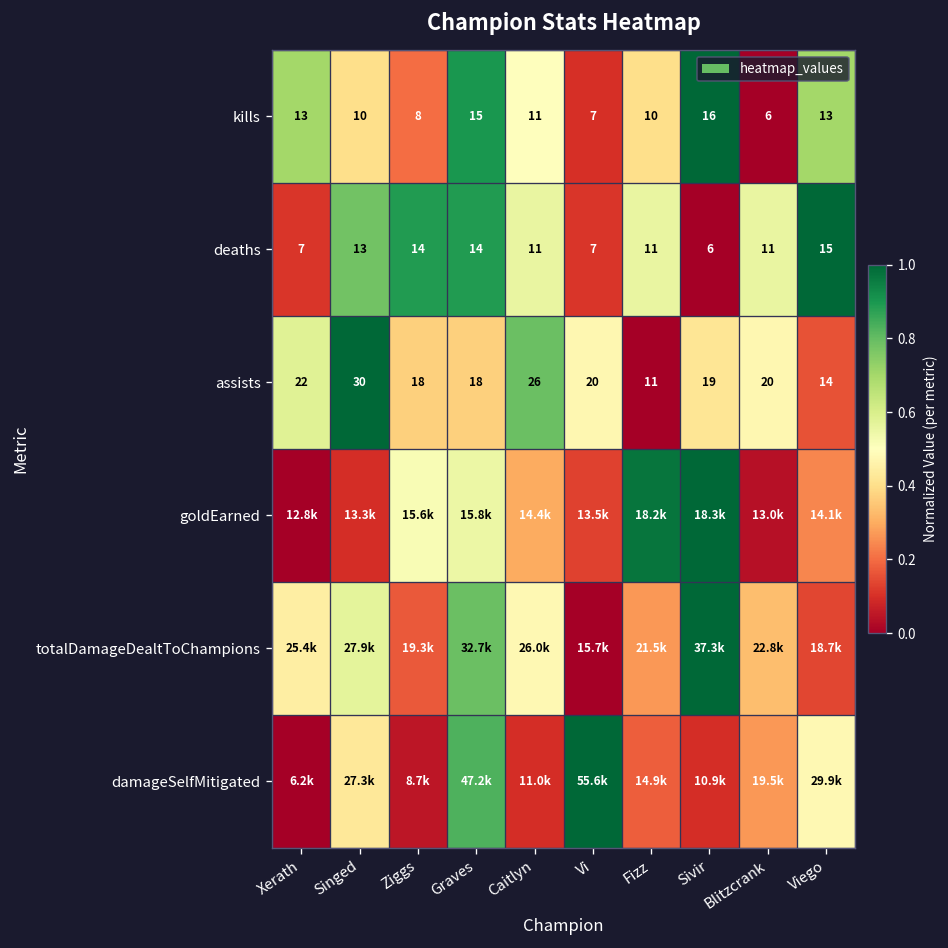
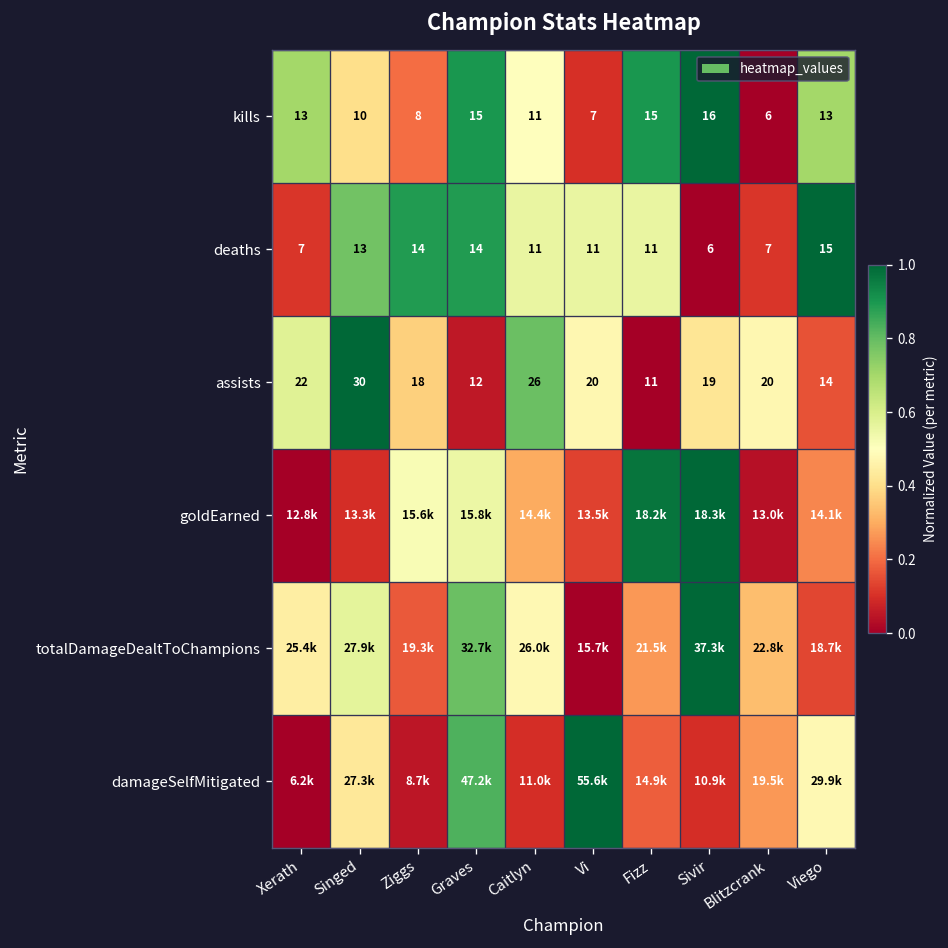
  {
    "kills": {
      "Xerath": "13",
      "Singed": "10",
      "Ziggs": "8",
      "Graves": "15",
      "Caitlyn": "11",
      "Vi": "7",
-     "Fizz": "10",
+     "Fizz": "15",
      "Sivir": "16",
      "Blitzcrank": "6",
      "Viego": "13"
    },
    "deaths": {
      "Xerath": "7",
      "Singed": "13",
      "Ziggs": "14",
      "Graves": "14",
      "Caitlyn": "11",
-     "Vi": "7",
+     "Vi": "11",
      "Fizz": "11",
      "Sivir": "6",
-     "Blitzcrank": "11",
+     "Blitzcrank": "7",
      "Viego": "15"
    },
    "assists": {
      "Xerath": "22",
      "Singed": "30",
      "Ziggs": "18",
-     "Graves": "18",
+     "Graves": "12",
      "Caitlyn": "26",
      "Vi": "20",
      "Fizz": "11",
      "Sivir": "19",
      "Blitzcrank": "20",
      "Viego": "14"
    },
    "goldEarned": {
      "Xerath": "12.8k",
      "Singed": "13.3k",
      "Ziggs": "15.6k",
      "Graves": "15.8k",
      "Caitlyn": "14.4k",
      "Vi": "13.5k",
      "Fizz": "18.2k",
      "Sivir": "18.3k",
      "Blitzcrank": "13.0k",
      "Viego": "14.1k"
    },
    "totalDamageDealtToChampions": {
      "Xerath": "25.4k",
      "Singed": "27.9k",
      "Ziggs": "19.3k",
      "Graves": "32.7k",
      "Caitlyn": "26.0k",
      "Vi": "15.7k",
      "Fizz": "21.5k",
      "Sivir": "37.3k",
      "Blitzcrank": "22.8k",
      "Viego": "18.7k"
    },
    "damageSelfMitigated": {
      "Xerath": "6.2k",
      "Singed": "27.3k",
      "Ziggs": "8.7k",
      "Graves": "47.2k",
      "Caitlyn": "11.0k",
      "Vi": "55.6k",
      "Fizz": "14.9k",
      "Sivir": "10.9k",
      "Blitzcrank": "19.5k",
      "Viego": "29.9k"
    }
  }
